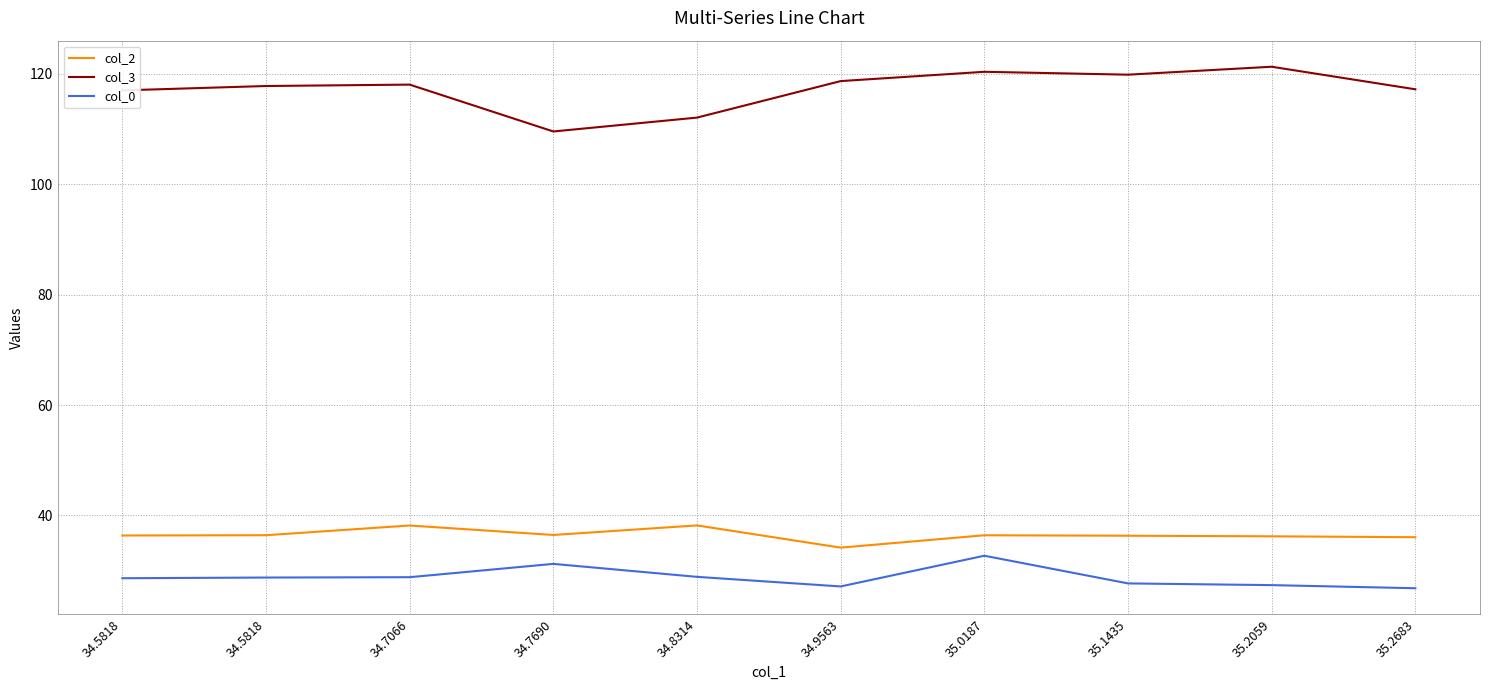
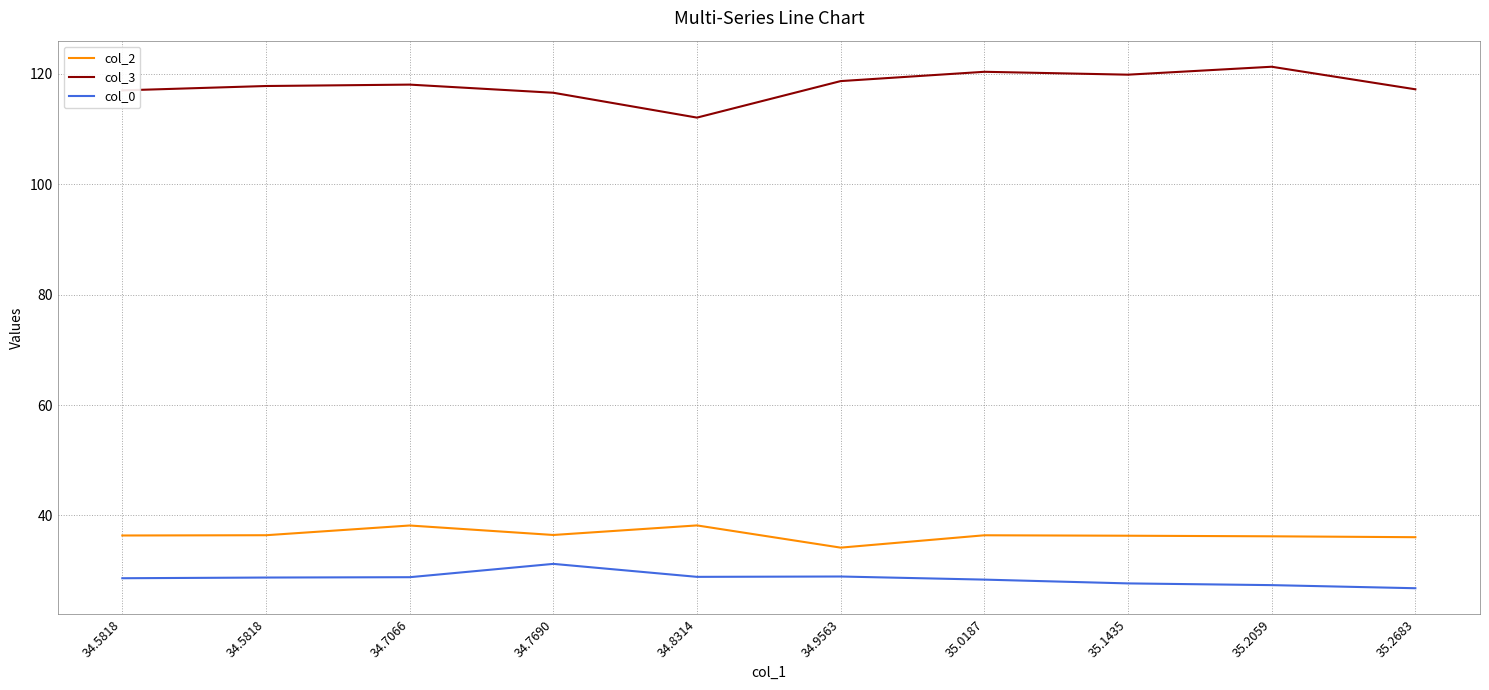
  {
    "col_2": {
      "34.7066": 38,
      "34.7690": 36,
      "34.8314": 38,
      "34.9563": 34,
      "35.0187": 36,
      "35.1435": 36,
      "35.2059": 36,
      "35.2683": 36
    },
    "col_3": {
      "34.7066": 118,
-     "34.7690": 110,
+     "34.7690": 117,
      "34.8314": 112,
      "34.9563": 119,
      "35.0187": 120,
      "35.1435": 120,
      "35.2059": 121,
      "35.2683": 117
    },
    "col_0": {
      "34.7066": 29,
      "34.7690": 31,
      "34.8314": 29,
-     "34.9563": 27,
-     "35.0187": 33,
+     "34.9563": 29,
+     "35.0187": 28,
      "35.1435": 28,
      "35.2059": 27,
      "35.2683": 27
    }
  }
